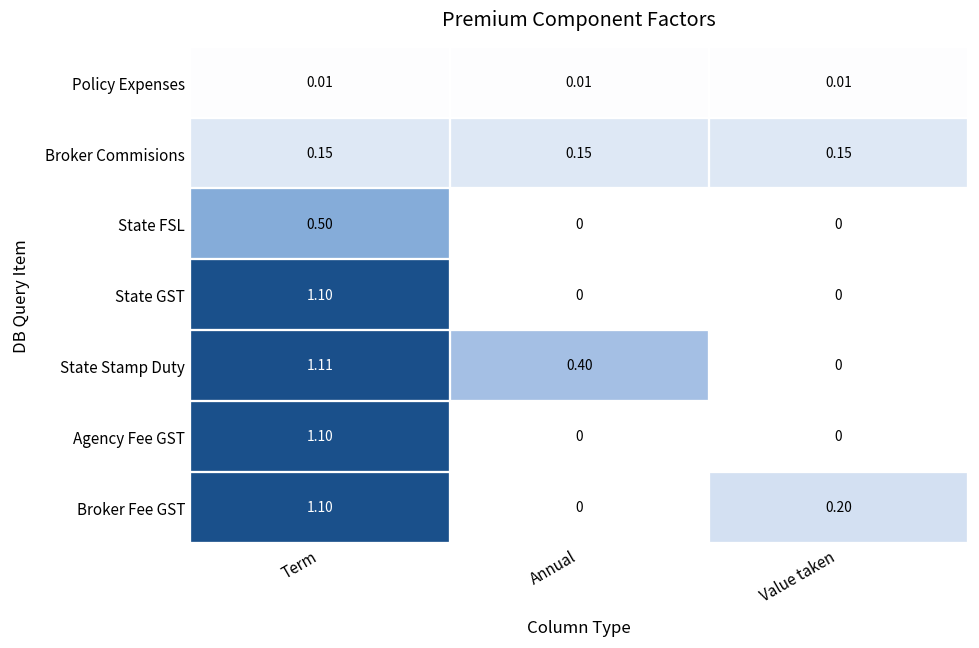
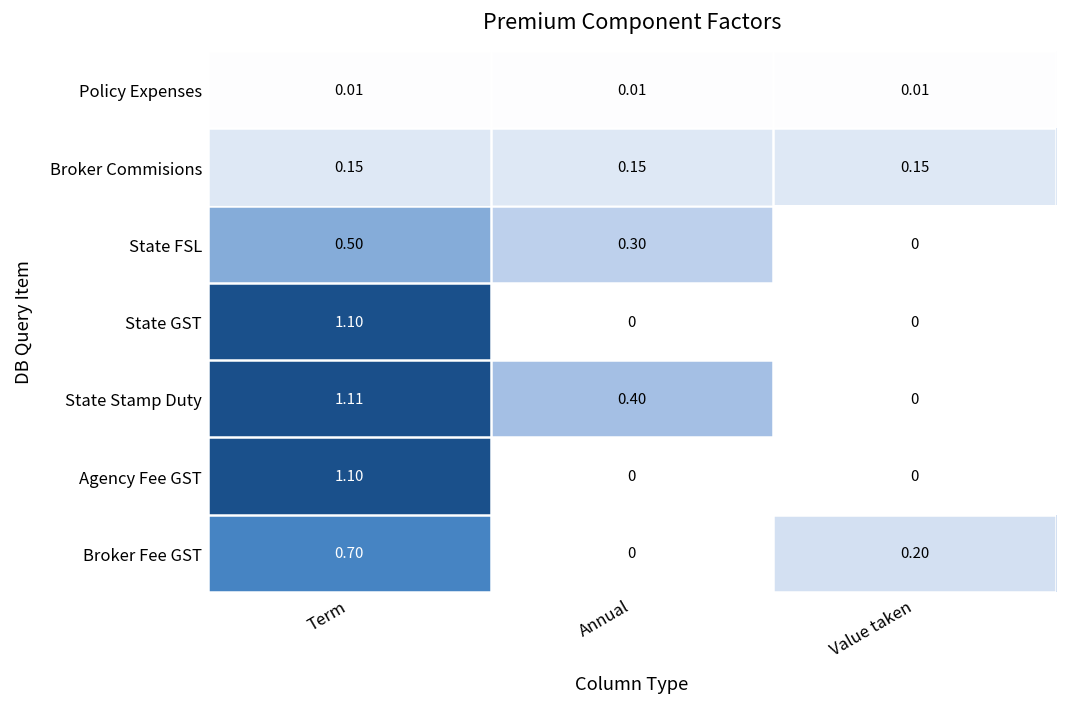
  {
    "Policy Expenses": {
      "Term": 0.01,
      "Annual": 0.01,
      "Value taken": 0.01
    },
    "Broker Commisions": {
      "Term": 0.15,
      "Annual": 0.15,
      "Value taken": 0.15
    },
    "State FSL": {
      "Term": 0.50,
-     "Annual": 0,
+     "Annual": 0.30,
      "Value taken": 0
    },
    "State GST": {
      "Term": 1.10,
      "Annual": 0,
      "Value taken": 0
    },
    "State Stamp Duty": {
      "Term": 1.11,
      "Annual": 0.40,
      "Value taken": 0
    },
    "Agency Fee GST": {
      "Term": 1.10,
      "Annual": 0,
      "Value taken": 0
    },
    "Broker Fee GST": {
-     "Term": 1.10,
+     "Term": 0.70,
      "Annual": 0,
      "Value taken": 0.20
    }
  }
